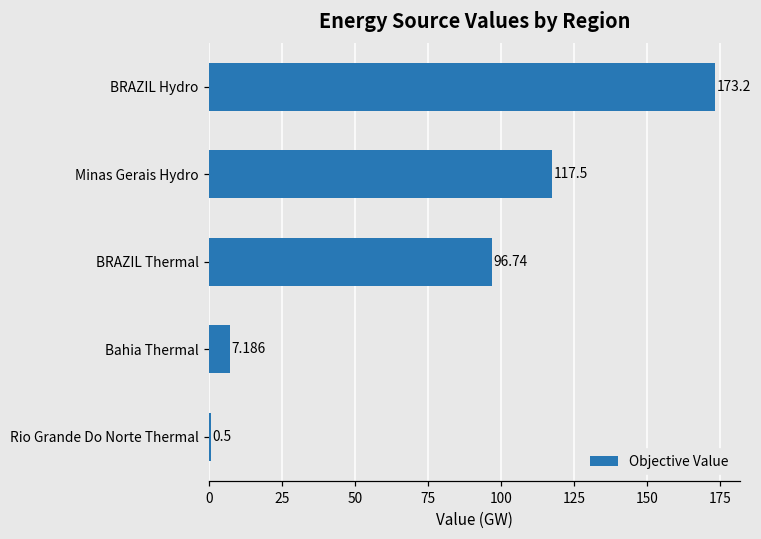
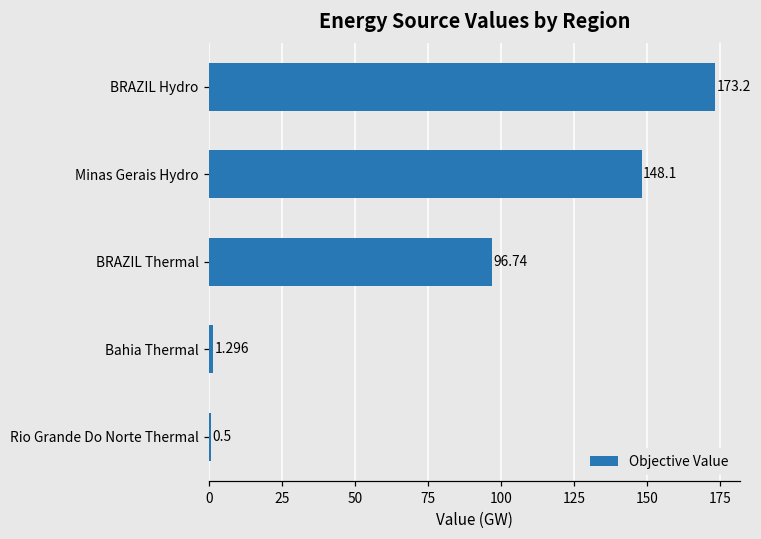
  {
    "BRAZIL Hydro": 173.2,
-   "Minas Gerais Hydro": 117.5,
+   "Minas Gerais Hydro": 148.1,
    "BRAZIL Thermal": 96.74,
-   "Bahia Thermal": 7.186,
+   "Bahia Thermal": 1.296,
    "Rio Grande Do Norte Thermal": 0.5
  }
